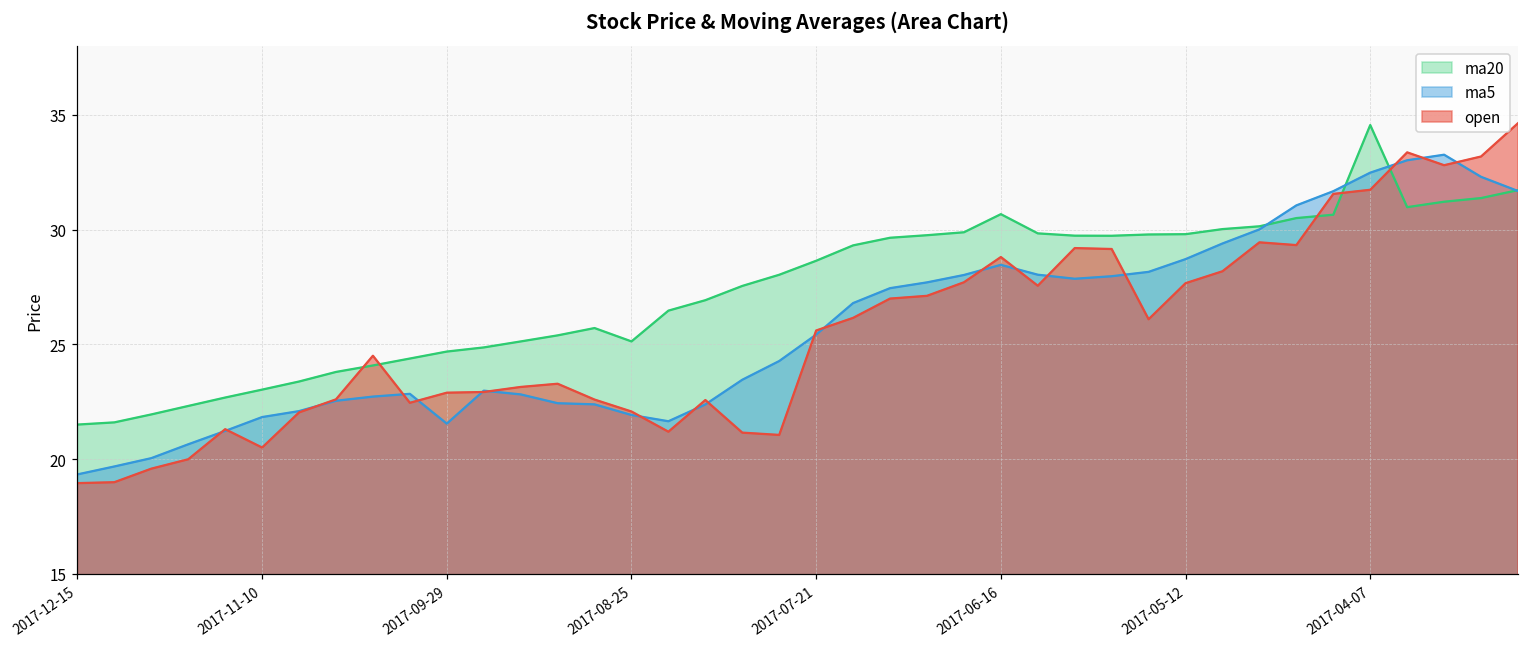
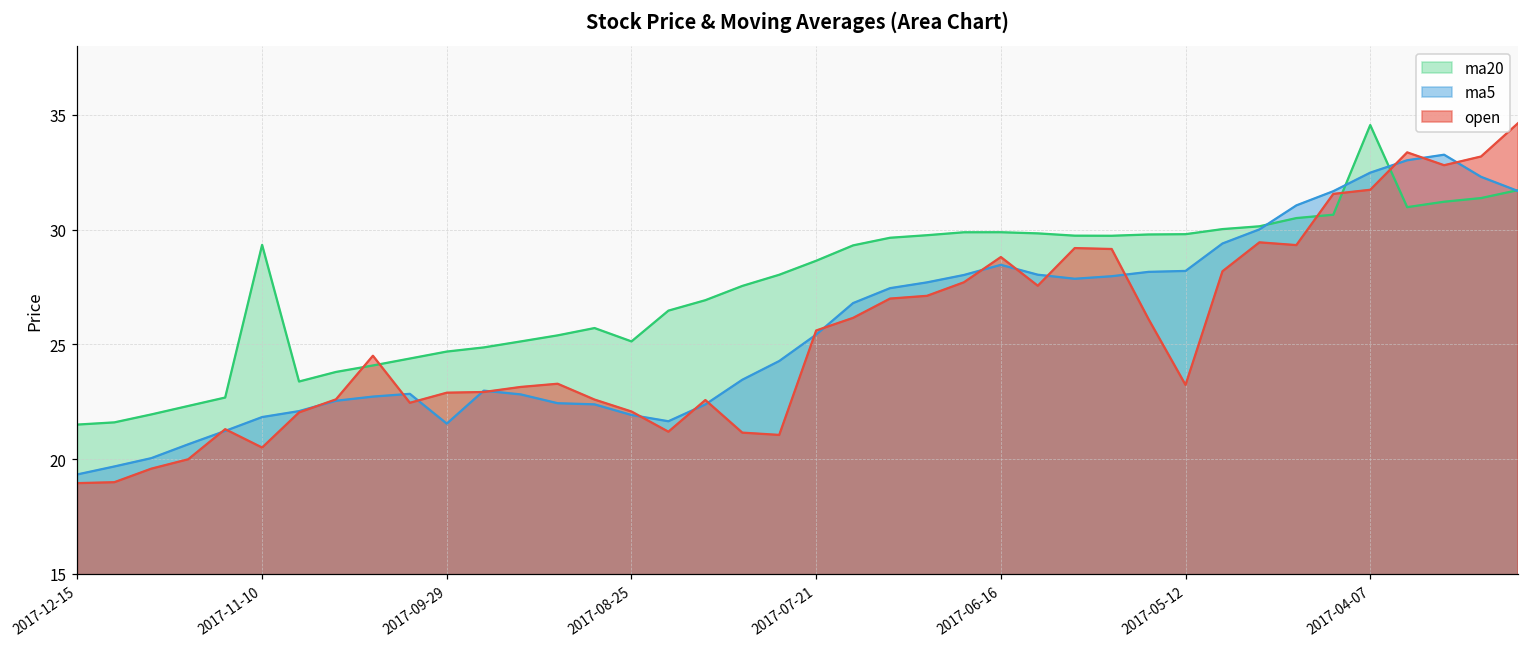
  {
    "ma20": {
      "2017-12-15": 21.5,
-     "2017-11-10": 23.0,
+     "2017-11-10": 29.3,
      "2017-09-29": 24.7,
      "2017-08-25": 25.1,
      "2017-07-21": 28.6,
-     "2017-06-16": 30.7,
+     "2017-06-16": 29.9,
      "2017-05-12": 29.8,
      "2017-04-07": 34.6
    },
    "ma5": {
      "2017-12-15": 19.3,
      "2017-11-10": 21.8,
      "2017-09-29": 21.5,
      "2017-08-25": 21.9,
      "2017-07-21": 25.4,
      "2017-06-16": 28.5,
-     "2017-05-12": 28.7,
+     "2017-05-12": 28.2,
      "2017-04-07": 32.5
    },
    "open": {
      "2017-12-15": 19.0,
      "2017-11-10": 20.5,
      "2017-09-29": 22.9,
      "2017-08-25": 22.1,
      "2017-07-21": 25.6,
      "2017-06-16": 28.8,
-     "2017-05-12": 27.7,
+     "2017-05-12": 23.2,
      "2017-04-07": 31.7
    }
  }
